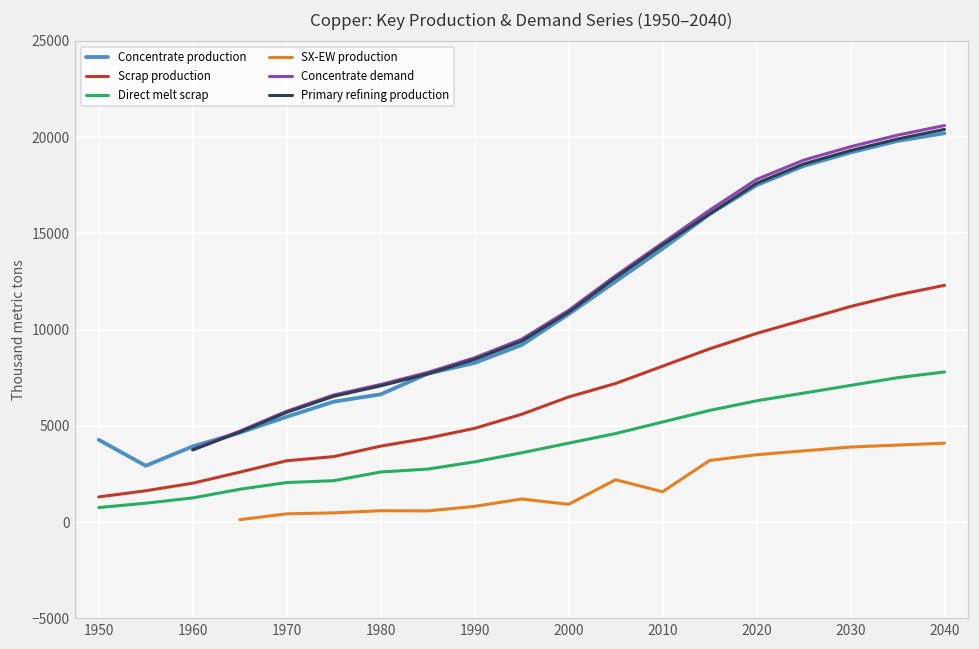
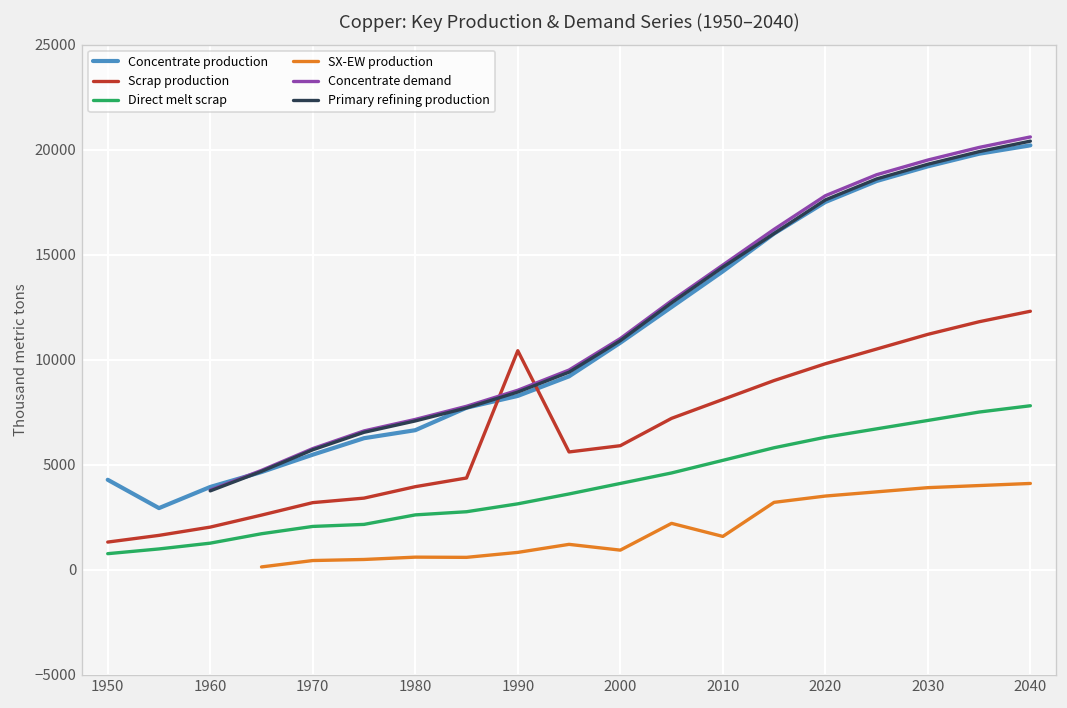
  {
    "Concentrate production": {
      "1950": 4300,
      "1960": 3900,
      "1970": 5500,
      "1980": 6600,
      "1990": 8300,
      "2010": 14200,
      "2040": 20200
    },
    "Scrap production": {
      "1950": 1300,
      "1960": 2000,
      "1970": 3200,
      "1980": 3900,
-     "1990": 4900,
-     "2000": 6500,
+     "1990": 10400,
+     "2000": 5900,
      "2010": 8100,
      "2020": 9800,
      "2030": 11200,
      "2040": 12300
    },
    "Direct melt scrap": {
      "1950": 800,
      "1960": 1300,
      "1970": 2100,
      "1980": 2600,
      "1990": 3100,
      "2000": 4100,
      "2010": 5200,
      "2020": 6300,
      "2030": 7100,
      "2040": 7800
    },
    "SX-EW production": {
      "1970": 400,
      "1980": 600,
      "1990": 800,
      "2000": 900,
      "2010": 1600,
      "2020": 3500,
      "2030": 3900,
      "2040": 4100
    },
    "Concentrate demand": {
      "2020": 17800,
      "2030": 19500,
      "2040": 20600
    },
    "Primary refining production": {
      "2040": 20400
    }
  }
